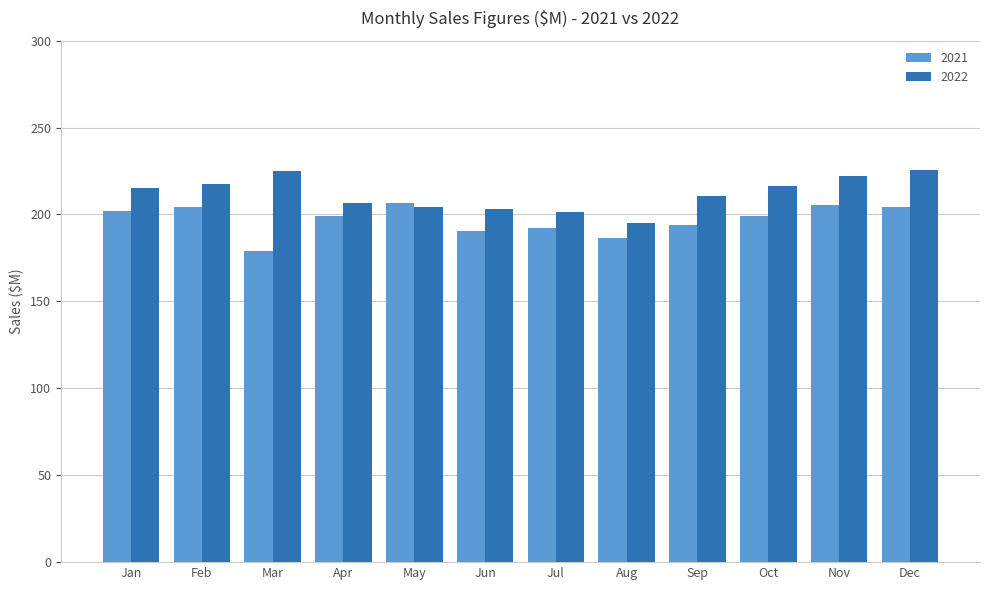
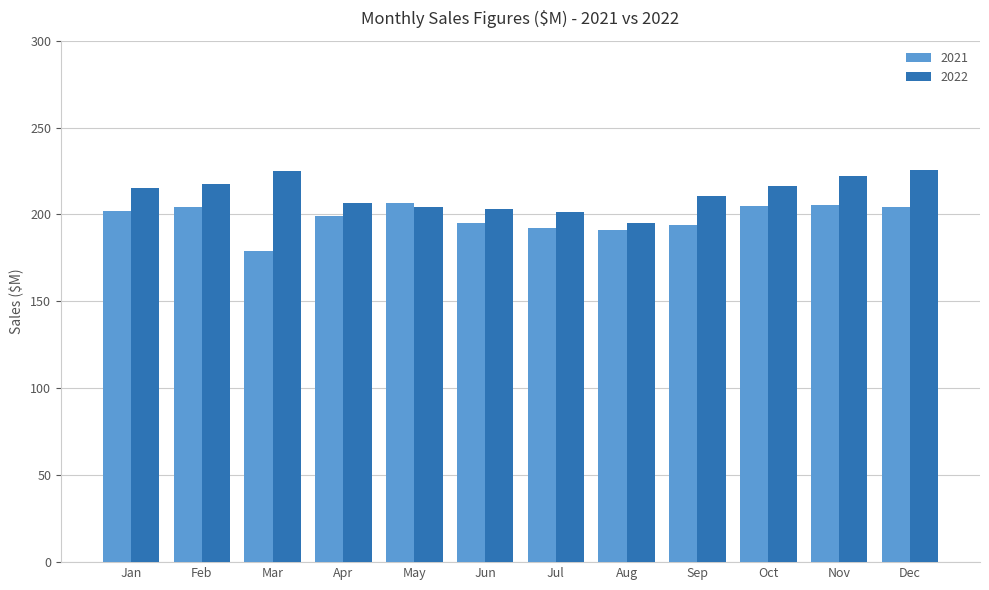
  {
    "2021": {
      "Jan": 202,
      "Feb": 204,
      "Mar": 179,
      "Apr": 199,
      "May": 206,
-     "Jun": 191,
+     "Jun": 195,
      "Jul": 192,
-     "Aug": 186,
+     "Aug": 191,
      "Sep": 194,
-     "Oct": 199,
+     "Oct": 205,
      "Nov": 205,
      "Dec": 204
    },
    "2022": {
      "Jan": 215,
      "Feb": 218,
      "Mar": 225,
      "Apr": 206,
      "May": 204,
      "Jun": 203,
      "Jul": 202,
      "Aug": 195,
      "Sep": 211,
      "Oct": 216,
      "Nov": 222,
      "Dec": 226
    }
  }
